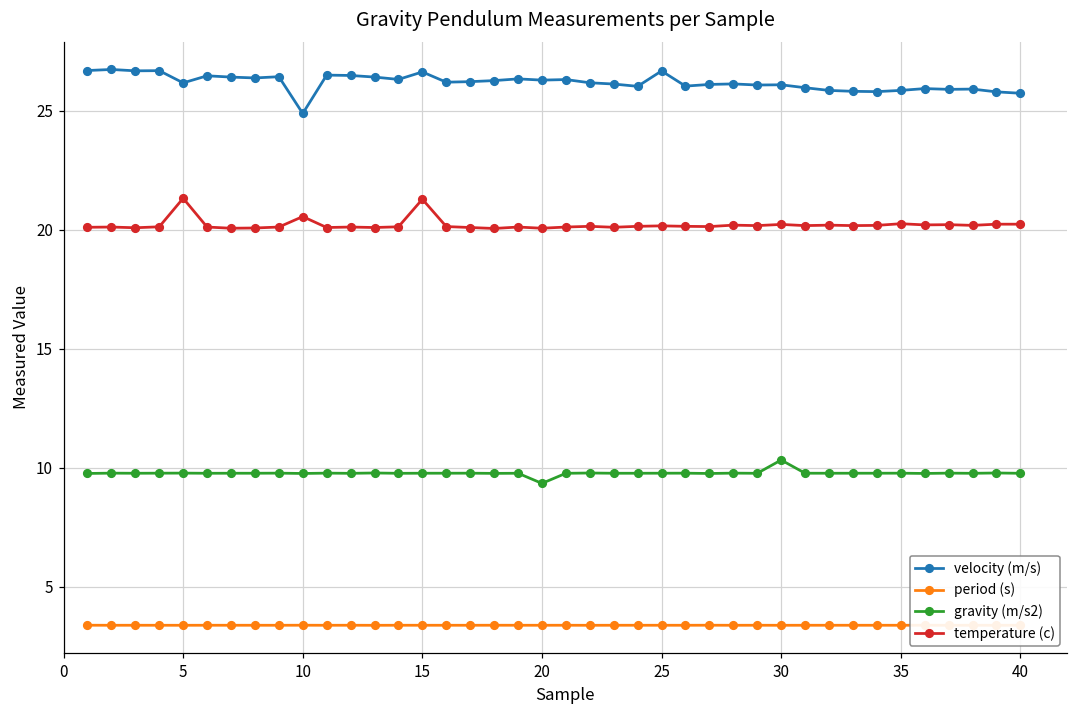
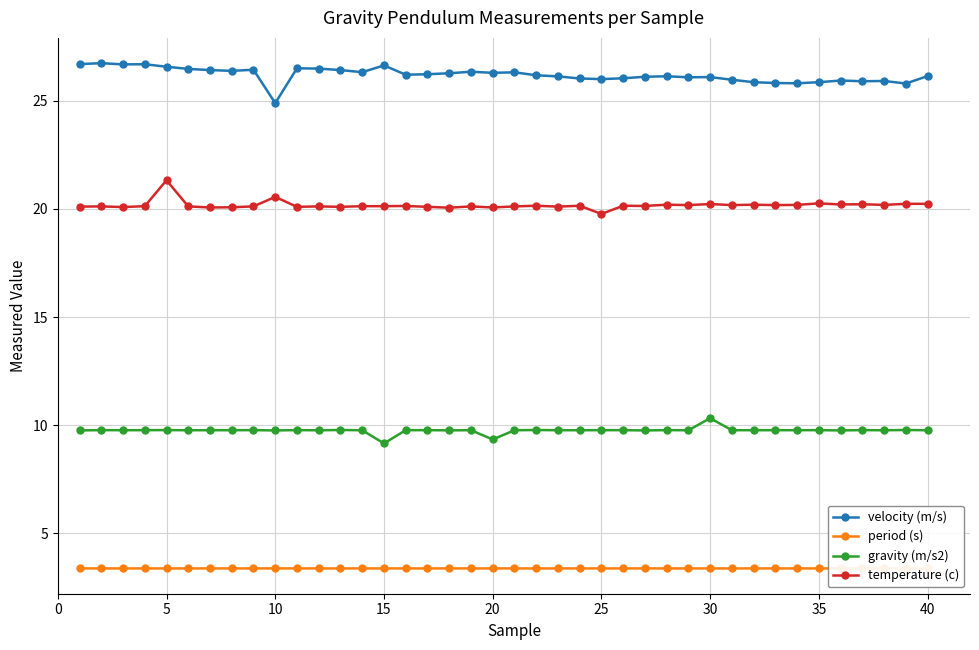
  {
    "velocity (m/s)": {
-     "5": 26.2,
+     "5": 26.6,
      "10": 24.9,
      "15": 26.6,
      "20": 26.3,
-     "25": 26.7,
+     "25": 26.0,
      "30": 26.1,
      "35": 25.9,
-     "40": 25.7
+     "40": 26.1
    },
    "period (s)": {
      "5": 3.4,
      "10": 3.4,
      "15": 3.4,
      "20": 3.4,
      "25": 3.4,
      "30": 3.4,
      "35": 3.4
    },
    "gravity (m/s2)": {
      "5": 9.8,
      "10": 9.8,
-     "15": 9.8,
+     "15": 9.2,
      "20": 9.3,
      "25": 9.8,
      "30": 10.3,
      "35": 9.8,
      "40": 9.8
    },
    "temperature (c)": {
      "5": 21.3,
      "10": 20.6,
-     "15": 21.3,
+     "15": 20.1,
      "20": 20.1,
-     "25": 20.2,
+     "25": 19.8,
      "30": 20.2,
      "35": 20.3,
      "40": 20.2
    }
  }
